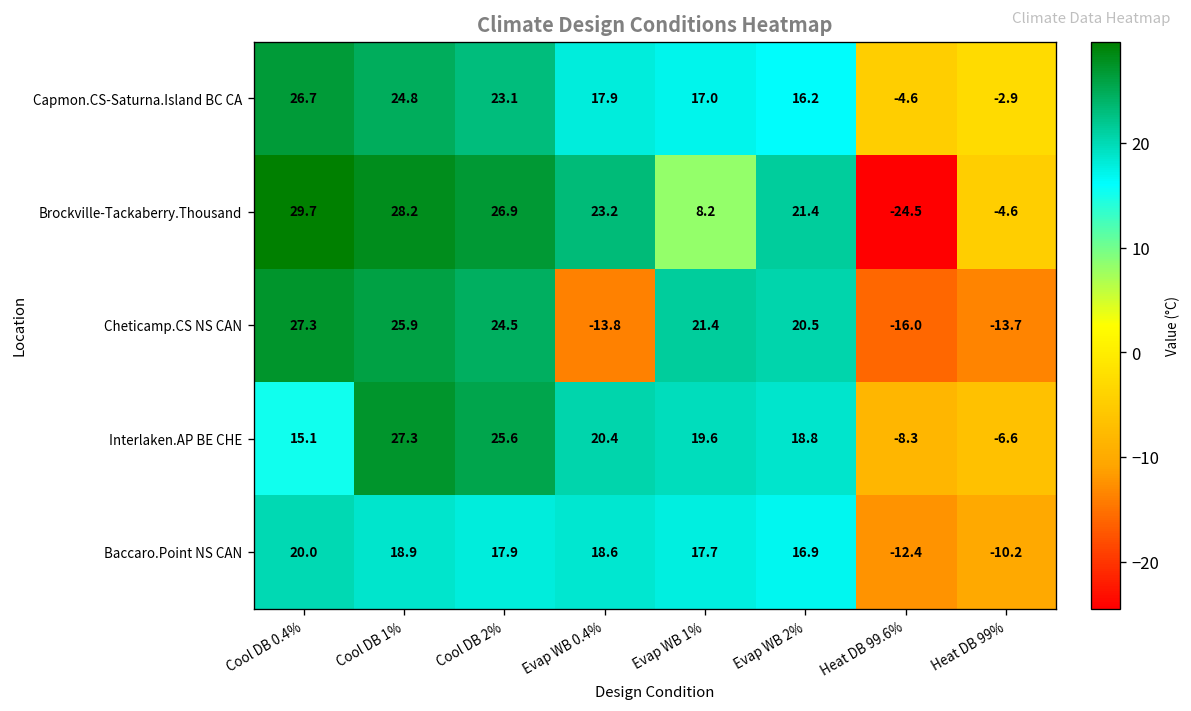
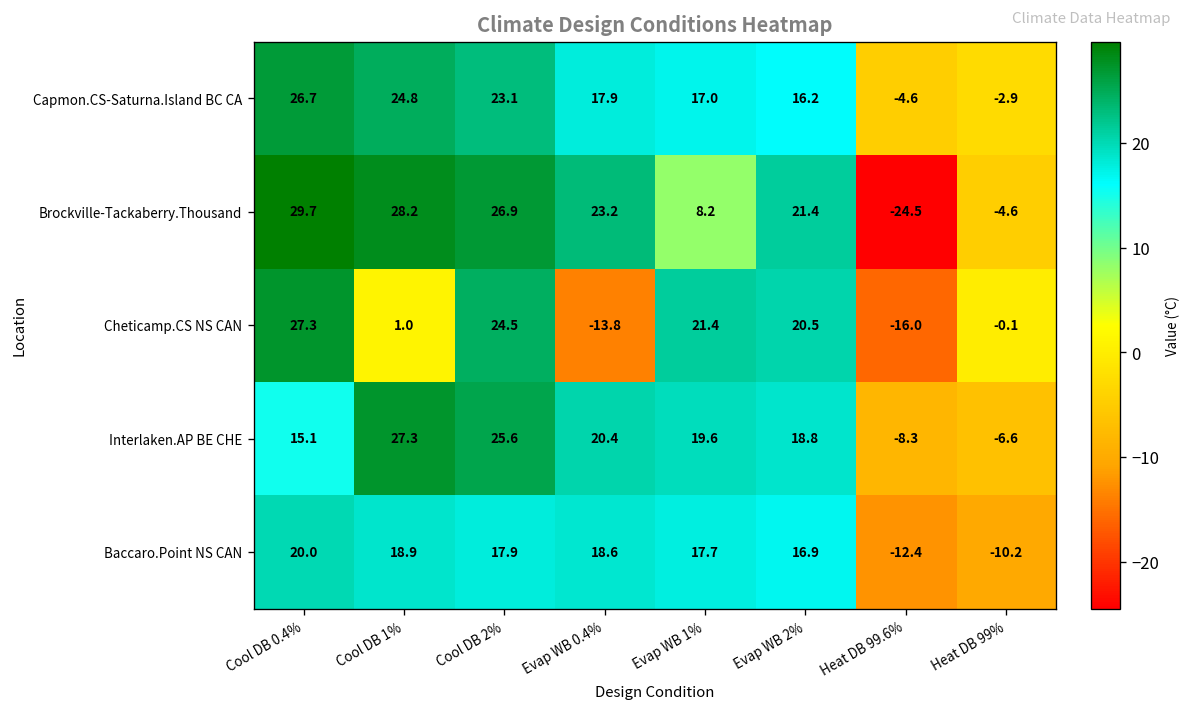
  {
    "Capmon.CS-Saturna.Island BC CA": {
      "Cool DB 0.4%": 26.7,
      "Cool DB 1%": 24.8,
      "Cool DB 2%": 23.1,
      "Evap WB 0.4%": 17.9,
      "Evap WB 1%": 17.0,
      "Evap WB 2%": 16.2,
      "Heat DB 99.6%": -4.6,
      "Heat DB 99%": -2.9
    },
    "Brockville-Tackaberry.Thousand": {
      "Cool DB 0.4%": 29.7,
      "Cool DB 1%": 28.2,
      "Cool DB 2%": 26.9,
      "Evap WB 0.4%": 23.2,
      "Evap WB 1%": 8.2,
      "Evap WB 2%": 21.4,
      "Heat DB 99.6%": -24.5,
      "Heat DB 99%": -4.6
    },
    "Cheticamp.CS NS CAN": {
      "Cool DB 0.4%": 27.3,
-     "Cool DB 1%": 25.9,
+     "Cool DB 1%": 1.0,
      "Cool DB 2%": 24.5,
      "Evap WB 0.4%": -13.8,
      "Evap WB 1%": 21.4,
      "Evap WB 2%": 20.5,
      "Heat DB 99.6%": -16.0,
-     "Heat DB 99%": -13.7
+     "Heat DB 99%": -0.1
    },
    "Interlaken.AP BE CHE": {
      "Cool DB 0.4%": 15.1,
      "Cool DB 1%": 27.3,
      "Cool DB 2%": 25.6,
      "Evap WB 0.4%": 20.4,
      "Evap WB 1%": 19.6,
      "Evap WB 2%": 18.8,
      "Heat DB 99.6%": -8.3,
      "Heat DB 99%": -6.6
    },
    "Baccaro.Point NS CAN": {
      "Cool DB 0.4%": 20.0,
      "Cool DB 1%": 18.9,
      "Cool DB 2%": 17.9,
      "Evap WB 0.4%": 18.6,
      "Evap WB 1%": 17.7,
      "Evap WB 2%": 16.9,
      "Heat DB 99.6%": -12.4,
      "Heat DB 99%": -10.2
    }
  }
